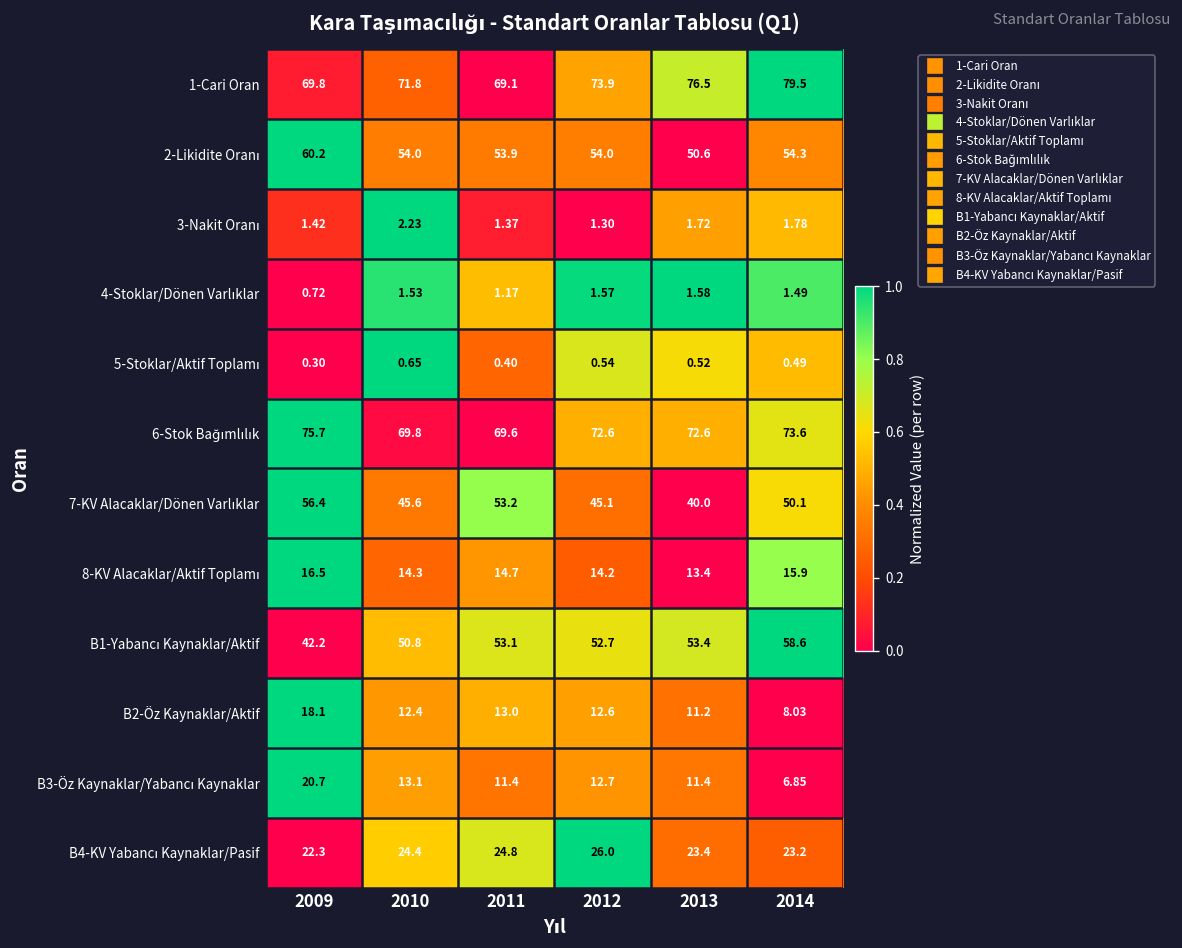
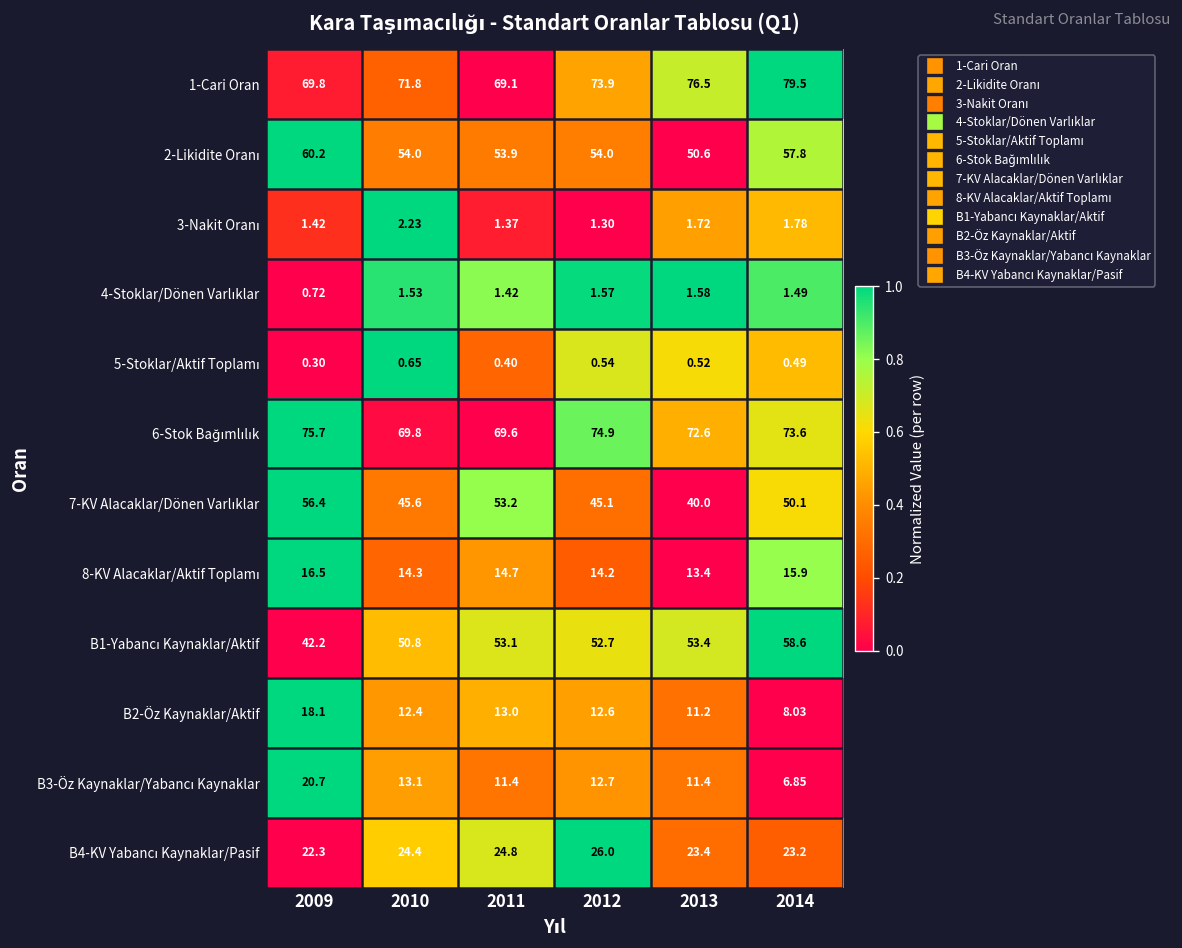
  {
    "1-Cari Oran": {
      "2009": 69.8,
      "2010": 71.8,
      "2011": 69.1,
      "2012": 73.9,
      "2013": 76.5,
      "2014": 79.5
    },
    "2-Likidite Oranı": {
      "2009": 60.2,
      "2010": 54.0,
      "2011": 53.9,
      "2012": 54.0,
      "2013": 50.6,
-     "2014": 54.3
+     "2014": 57.8
    },
    "3-Nakit Oranı": {
      "2009": 1.42,
      "2010": 2.23,
      "2011": 1.37,
      "2012": 1.30,
      "2013": 1.72,
      "2014": 1.78
    },
    "4-Stoklar/Dönen Varlıklar": {
      "2009": 0.72,
      "2010": 1.53,
-     "2011": 1.17,
+     "2011": 1.42,
      "2012": 1.57,
      "2013": 1.58,
      "2014": 1.49
    },
    "5-Stoklar/Aktif Toplamı": {
      "2009": 0.30,
      "2010": 0.65,
      "2011": 0.40,
      "2012": 0.54,
      "2013": 0.52,
      "2014": 0.49
    },
    "6-Stok Bağımlılık": {
      "2009": 75.7,
      "2010": 69.8,
      "2011": 69.6,
-     "2012": 72.6,
+     "2012": 74.9,
      "2013": 72.6,
      "2014": 73.6
    },
    "7-KV Alacaklar/Dönen Varlıklar": {
      "2009": 56.4,
      "2010": 45.6,
      "2011": 53.2,
      "2012": 45.1,
      "2013": 40.0,
      "2014": 50.1
    },
    "8-KV Alacaklar/Aktif Toplamı": {
      "2009": 16.5,
      "2010": 14.3,
      "2011": 14.7,
      "2012": 14.2,
      "2013": 13.4,
      "2014": 15.9
    },
    "B1-Yabancı Kaynaklar/Aktif": {
      "2009": 42.2,
      "2010": 50.8,
      "2011": 53.1,
      "2012": 52.7,
      "2013": 53.4,
      "2014": 58.6
    },
    "B2-Öz Kaynaklar/Aktif": {
      "2009": 18.1,
      "2010": 12.4,
      "2011": 13.0,
      "2012": 12.6,
      "2013": 11.2,
      "2014": 8.03
    },
    "B3-Öz Kaynaklar/Yabancı Kaynaklar": {
      "2009": 20.7,
      "2010": 13.1,
      "2011": 11.4,
      "2012": 12.7,
      "2013": 11.4,
      "2014": 6.85
    },
    "B4-KV Yabancı Kaynaklar/Pasif": {
      "2009": 22.3,
      "2010": 24.4,
      "2011": 24.8,
      "2012": 26.0,
      "2013": 23.4,
      "2014": 23.2
    }
  }
